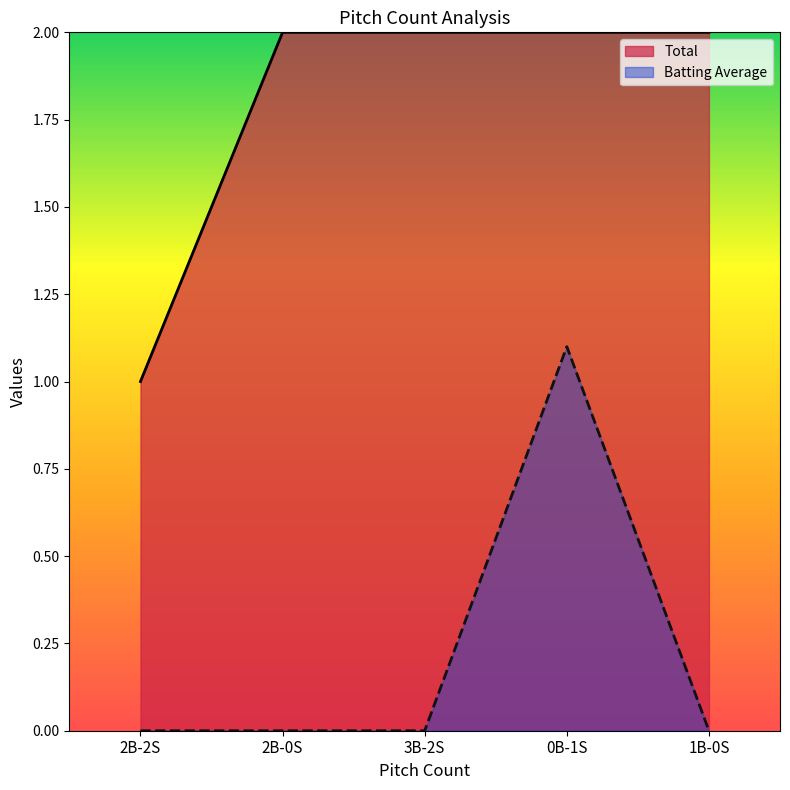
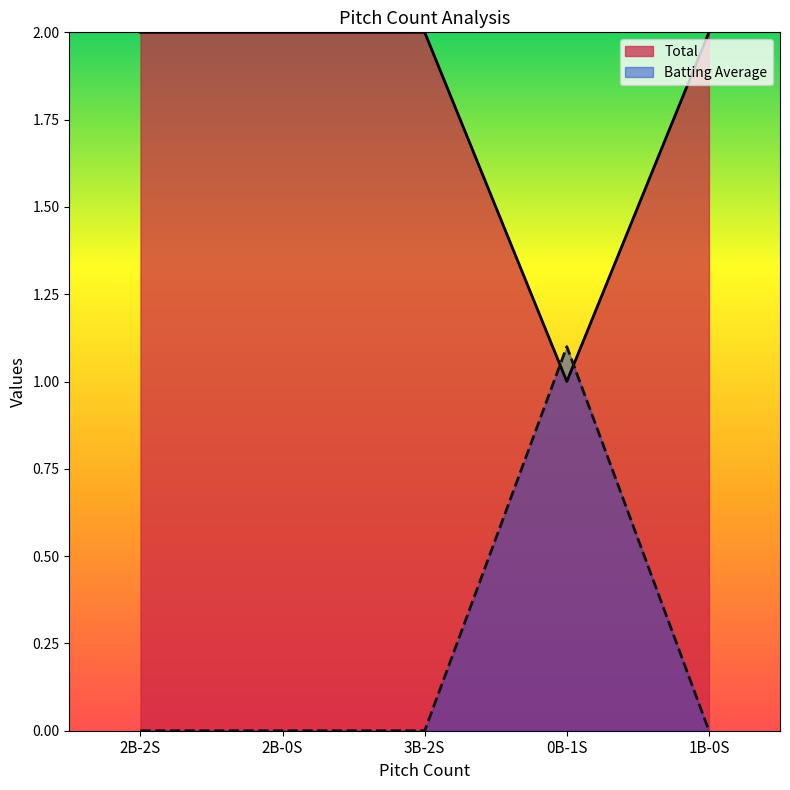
  {
    "Total": {
-     "2B-2S": 1,
+     "2B-2S": 2,
      "2B-0S": 2,
      "3B-2S": 2,
-     "0B-1S": 2,
+     "0B-1S": 1,
      "1B-0S": 2
    },
    "Batting Average": {
      "2B-2S": 0,
      "2B-0S": 0,
      "3B-2S": 0,
      "0B-1S": 1.10,
      "1B-0S": 0
    }
  }
